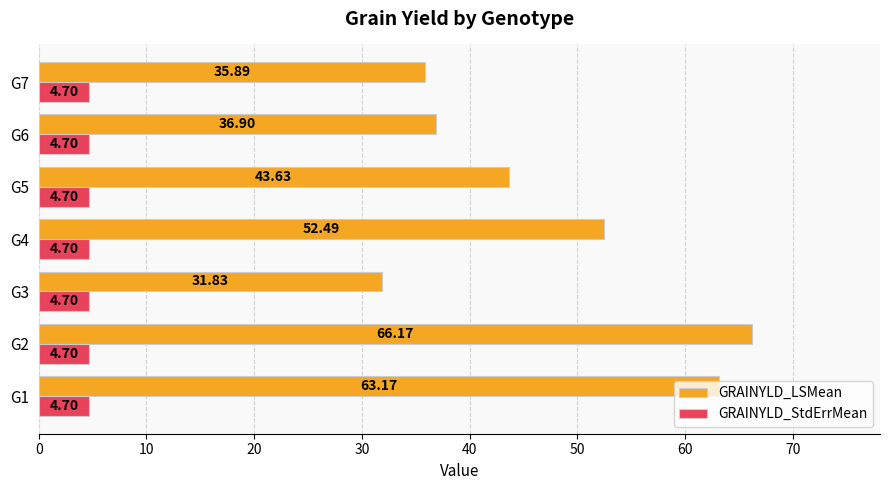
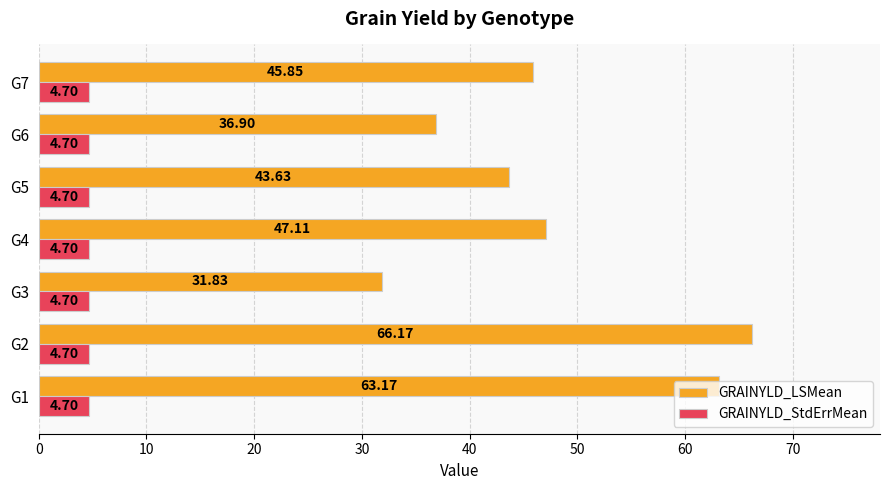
  {
    "GRAINYLD_LSMean": {
-     "G7": 35.89,
+     "G7": 45.85,
      "G6": 36.90,
      "G5": 43.63,
-     "G4": 52.49,
+     "G4": 47.11,
      "G3": 31.83,
      "G2": 66.17
    },
    "GRAINYLD_StdErrMean": {
      "G7": 4.70,
      "G6": 4.70,
      "G5": 4.70,
      "G4": 4.70,
      "G3": 4.70,
      "G2": 4.70,
      "G1": 4.70
    }
  }
